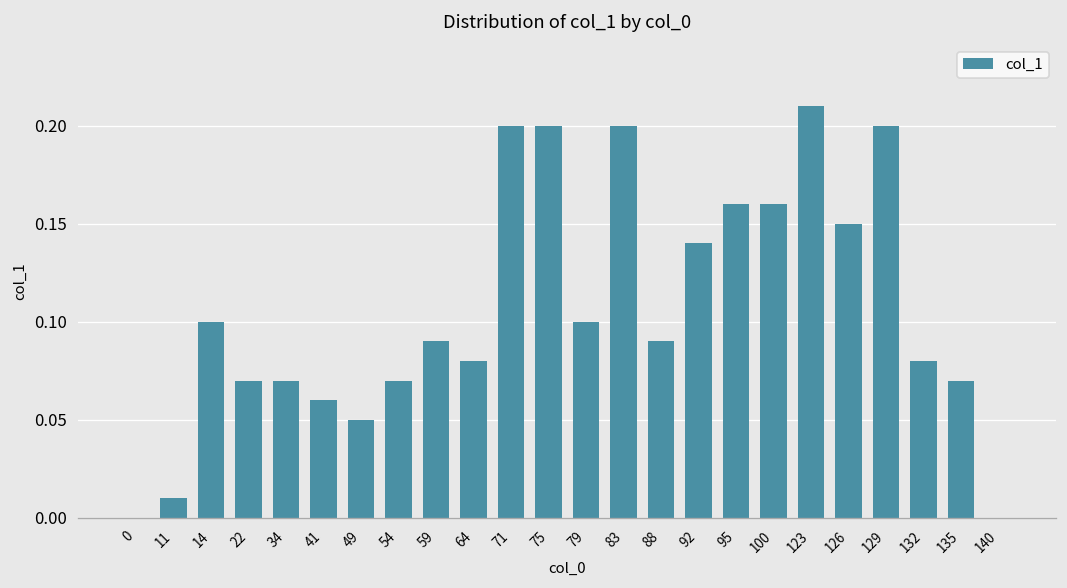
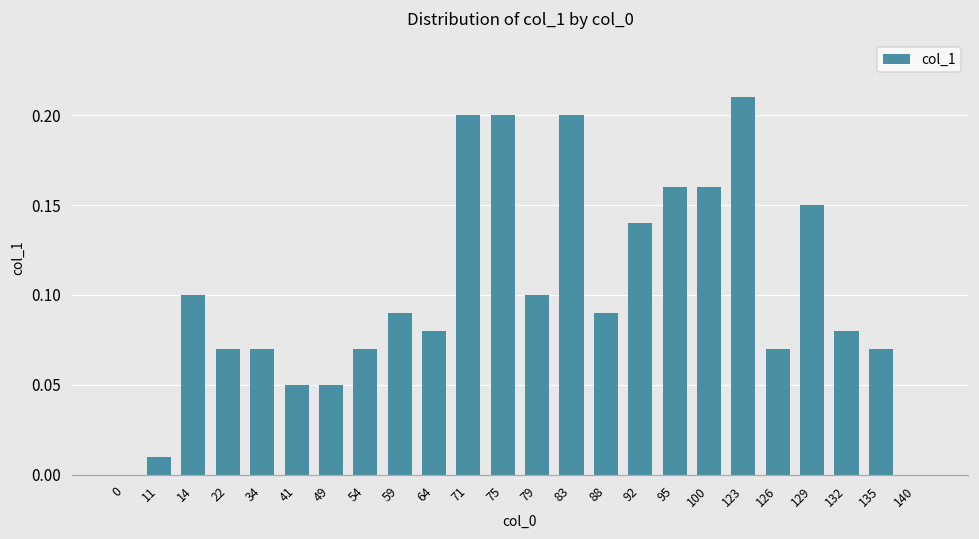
  {
    "0": 0.00,
    "11": 0.01,
    "14": 0.10,
    "22": 0.07,
    "34": 0.07,
-   "41": 0.06,
+   "41": 0.05,
    "49": 0.05,
    "54": 0.07,
    "59": 0.09,
    "64": 0.08,
    "71": 0.20,
    "75": 0.20,
    "79": 0.10,
    "83": 0.20,
    "88": 0.09,
    "92": 0.14,
    "95": 0.16,
    "100": 0.16,
    "123": 0.21,
-   "126": 0.15,
-   "129": 0.20,
+   "126": 0.07,
+   "129": 0.15,
    "132": 0.08,
    "135": 0.07,
    "140": 0.00
  }
